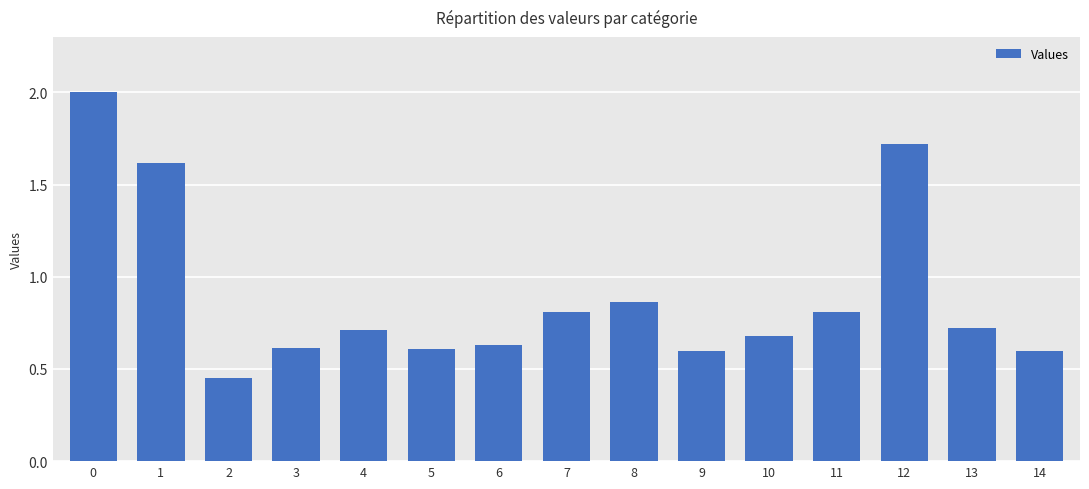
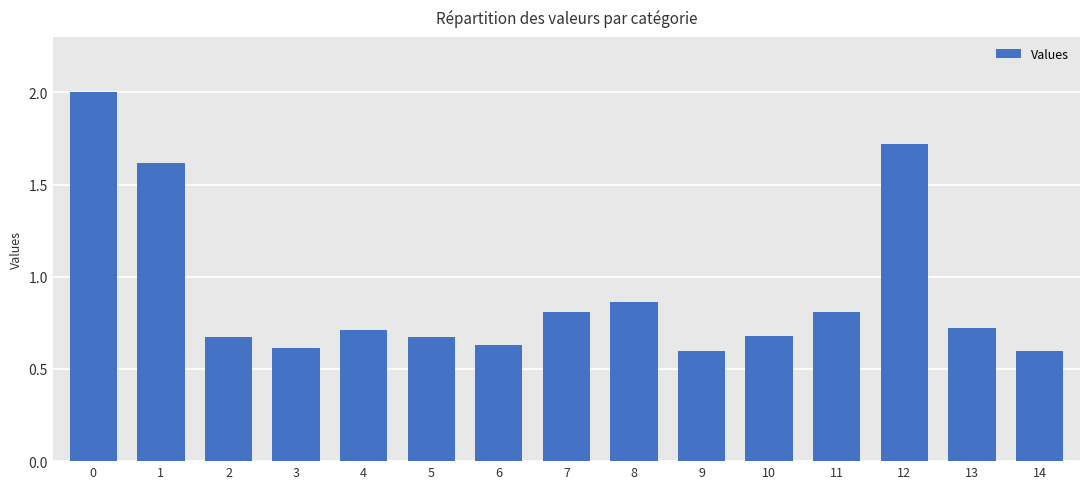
  {
    "0": 2.00,
    "1": 1.61,
-   "2": 0.45,
+   "2": 0.67,
    "3": 0.61,
    "4": 0.71,
-   "5": 0.61,
+   "5": 0.67,
    "6": 0.63,
    "7": 0.81,
    "8": 0.86,
    "9": 0.60,
    "10": 0.68,
    "11": 0.81,
    "12": 1.72,
    "13": 0.72,
    "14": 0.60
  }
